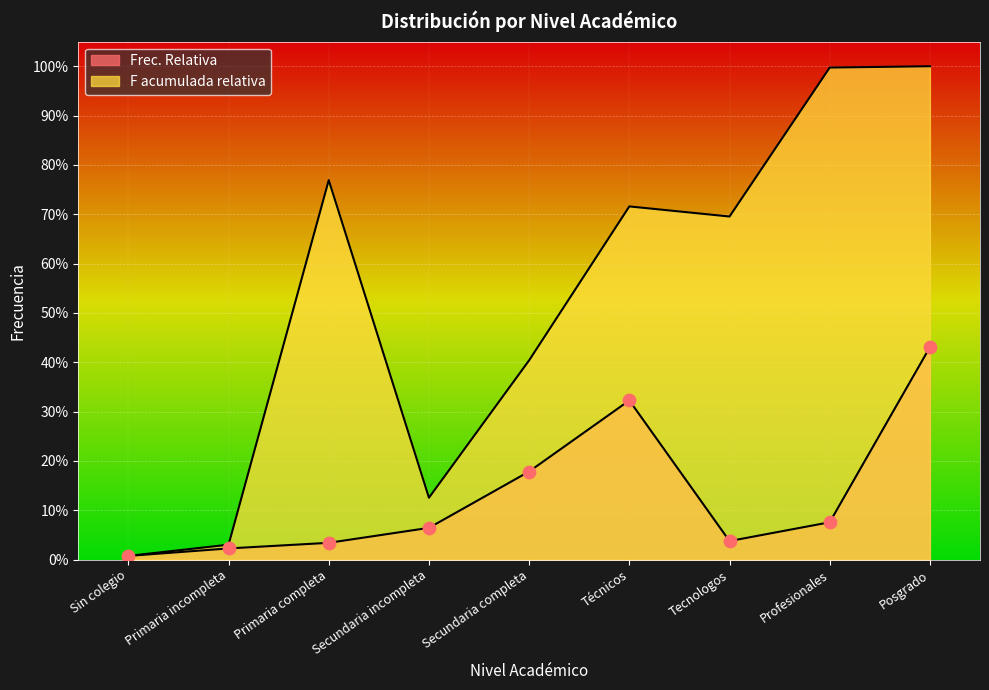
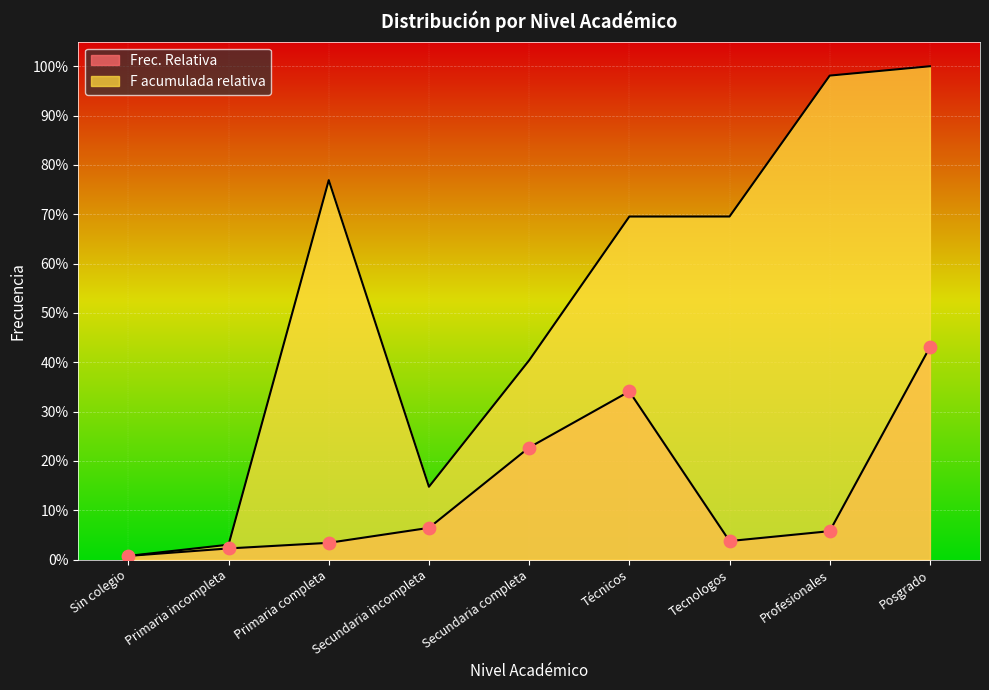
  {
    "Frec. Relativa": {
      "Primaria incompleta": "2%",
      "Primaria completa": "3%",
      "Secundaria incompleta": "6%",
-     "Secundaria completa": "18%",
-     "Técnicos": "32%",
+     "Secundaria completa": "23%",
+     "Técnicos": "34%",
      "Tecnologos": "4%",
-     "Profesionales": "8%",
+     "Profesionales": "6%",
      "Posgrado": "43%"
    },
    "F acumulada relativa": {
      "Primaria incompleta": "3%",
      "Primaria completa": "77%",
-     "Secundaria incompleta": "13%",
+     "Secundaria incompleta": "15%",
      "Secundaria completa": "40%",
-     "Técnicos": "72%",
+     "Técnicos": "70%",
      "Tecnologos": "70%",
-     "Profesionales": "100%",
+     "Profesionales": "98%",
      "Posgrado": "100%"
    }
  }
